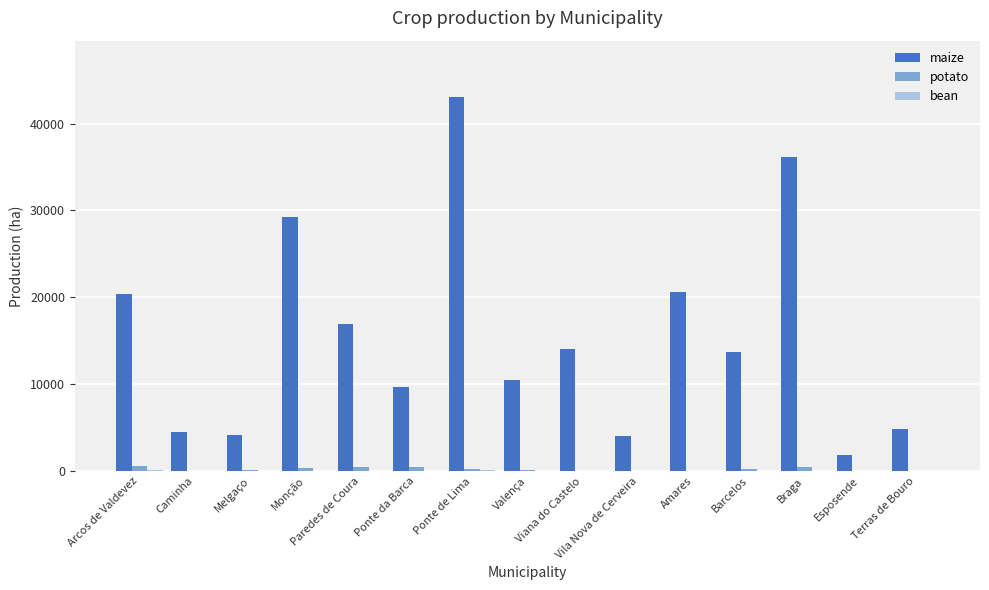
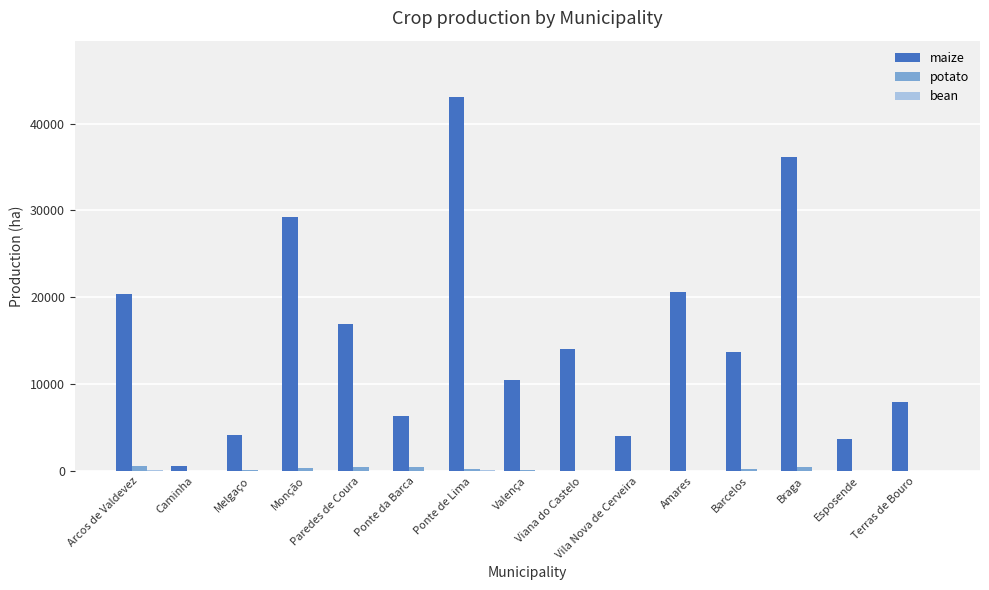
  {
    "maize": {
      "Arcos de Valdevez": 20000,
-     "Caminha": 5000,
+     "Caminha": 1000,
      "Melgaço": 4000,
      "Monção": 29000,
      "Paredes de Coura": 17000,
-     "Ponte da Barca": 10000,
+     "Ponte da Barca": 6000,
      "Ponte de Lima": 43000,
      "Valença": 10000,
      "Viana do Castelo": 14000,
      "Vila Nova de Cerveira": 4000,
      "Amares": 21000,
      "Barcelos": 14000,
      "Braga": 36000,
-     "Esposende": 2000,
-     "Terras de Bouro": 5000
+     "Esposende": 4000,
+     "Terras de Bouro": 8000
    }
  }
